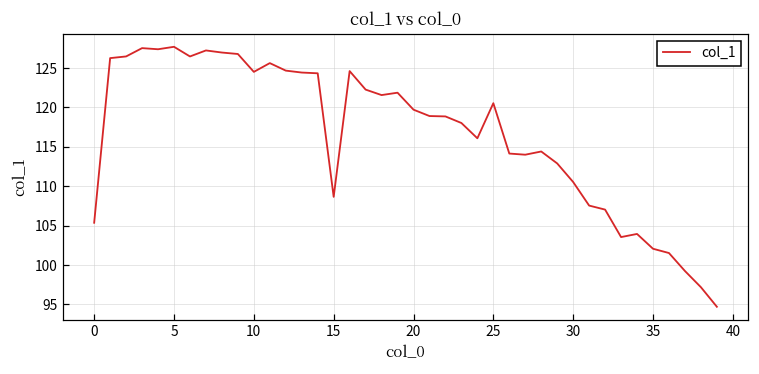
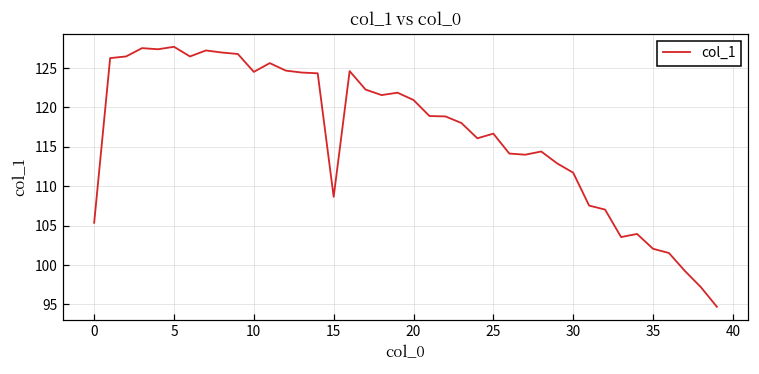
  {
    "0": 105,
    "5": 128,
    "10": 125,
    "15": 109,
-   "20": 120,
-   "25": 121,
-   "30": 111,
+   "20": 121,
+   "25": 117,
+   "30": 112,
    "35": 102
  }
